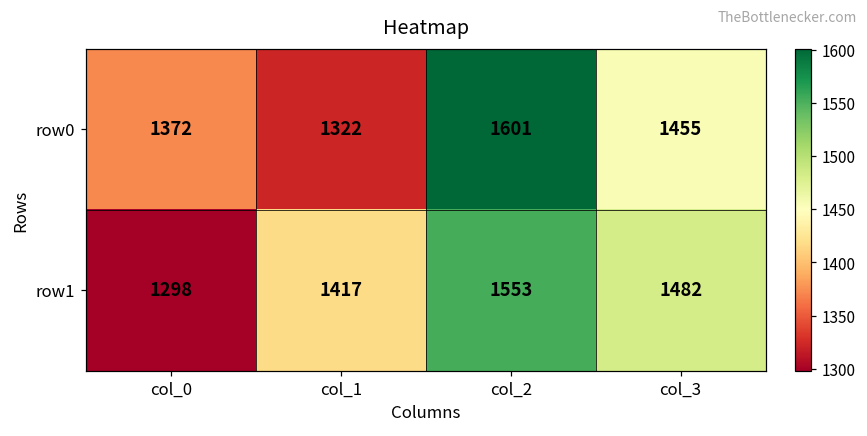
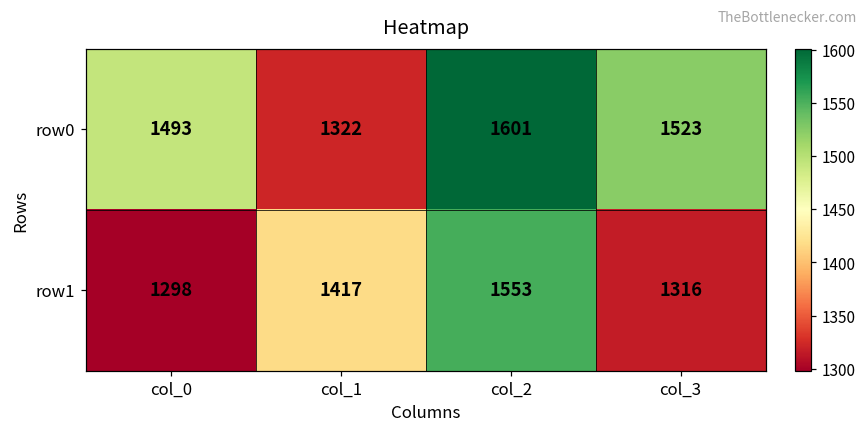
  {
    "row0": {
-     "col_0": 1372,
+     "col_0": 1493,
      "col_1": 1322,
      "col_2": 1601,
-     "col_3": 1455
+     "col_3": 1523
    },
    "row1": {
      "col_0": 1298,
      "col_1": 1417,
      "col_2": 1553,
-     "col_3": 1482
+     "col_3": 1316
    }
  }
